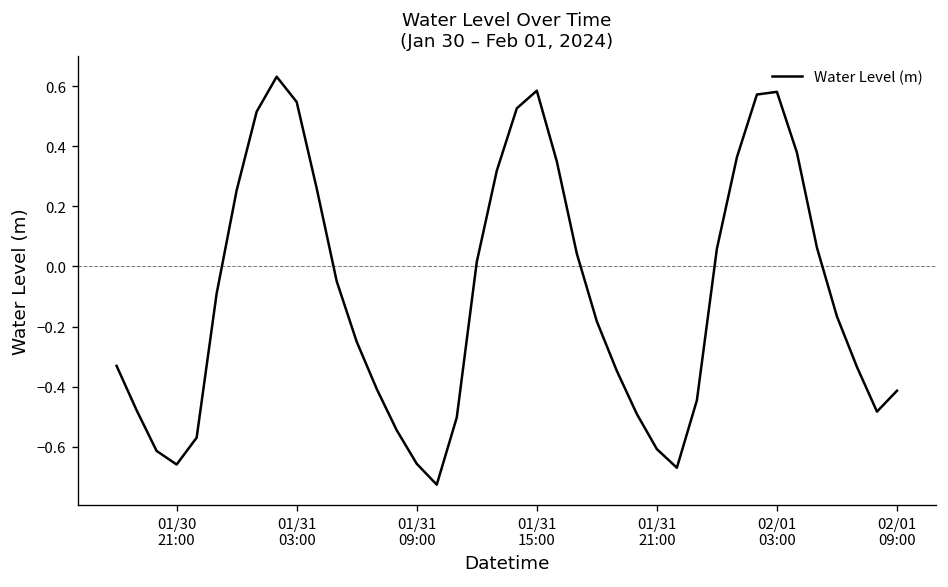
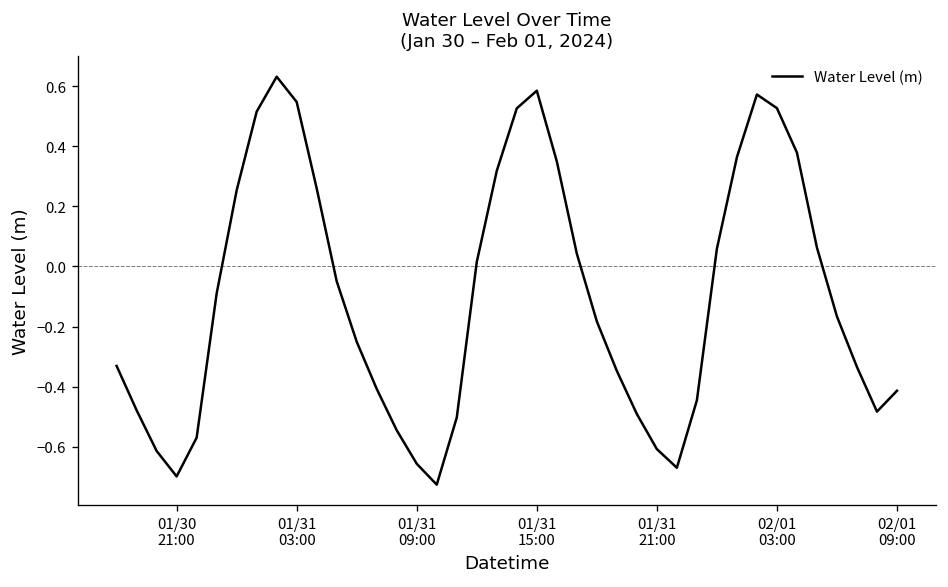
  {
-   "01/30 21:00": -0.66,
+   "01/30 21:00": -0.70,
    "01/31 03:00": 0.55,
    "01/31 09:00": -0.66,
    "01/31 15:00": 0.59,
    "01/31 21:00": -0.61,
-   "02/01 03:00": 0.58,
+   "02/01 03:00": 0.53,
    "02/01 09:00": -0.41
  }
